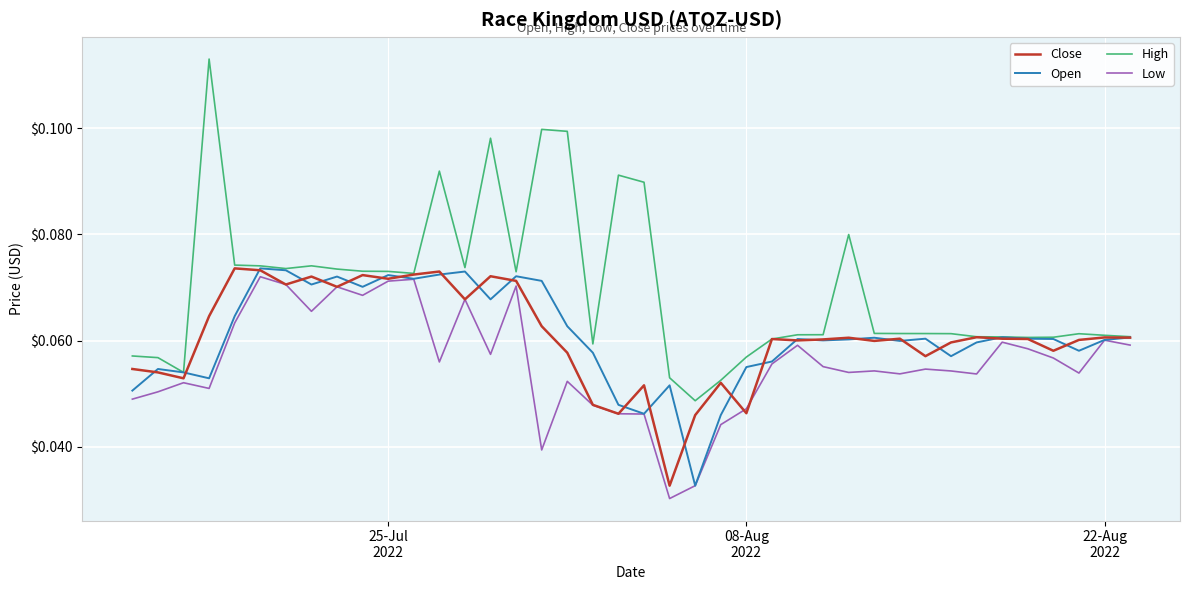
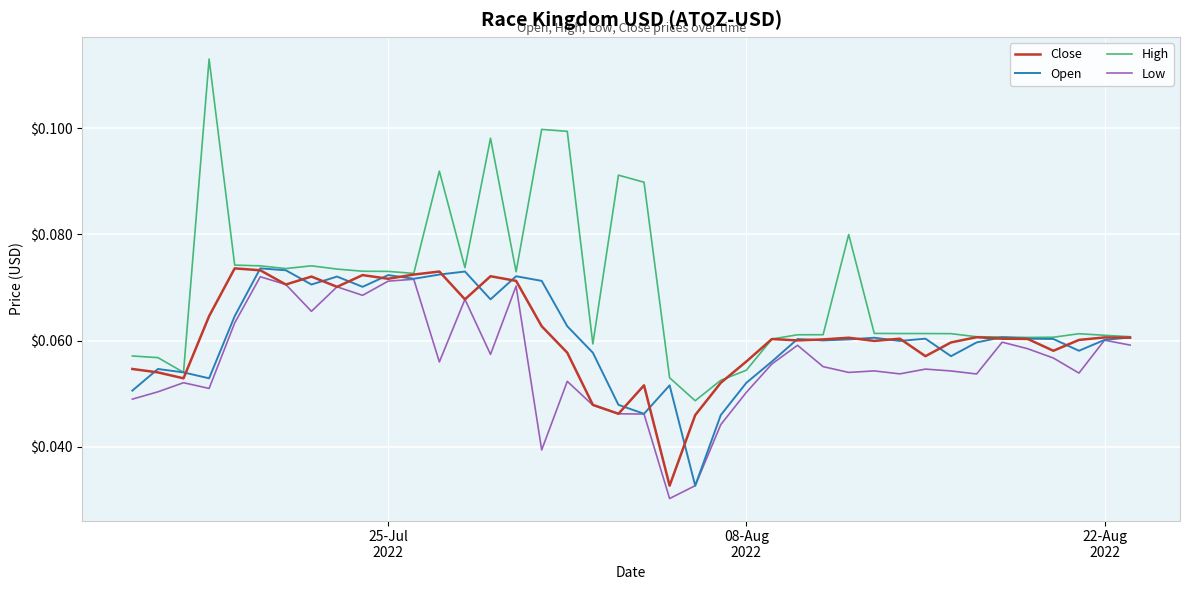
  {
    "Close": {
-     "08-Aug 2022": "$0.046"
+     "08-Aug 2022": "$0.056"
    },
    "Open": {
      "25-Jul 2022": "$0.072",
-     "08-Aug 2022": "$0.055"
+     "08-Aug 2022": "$0.052"
    },
    "High": {
      "25-Jul 2022": "$0.073",
-     "08-Aug 2022": "$0.057"
+     "08-Aug 2022": "$0.054"
    },
    "Low": {
-     "08-Aug 2022": "$0.047"
+     "08-Aug 2022": "$0.050"
    }
  }
